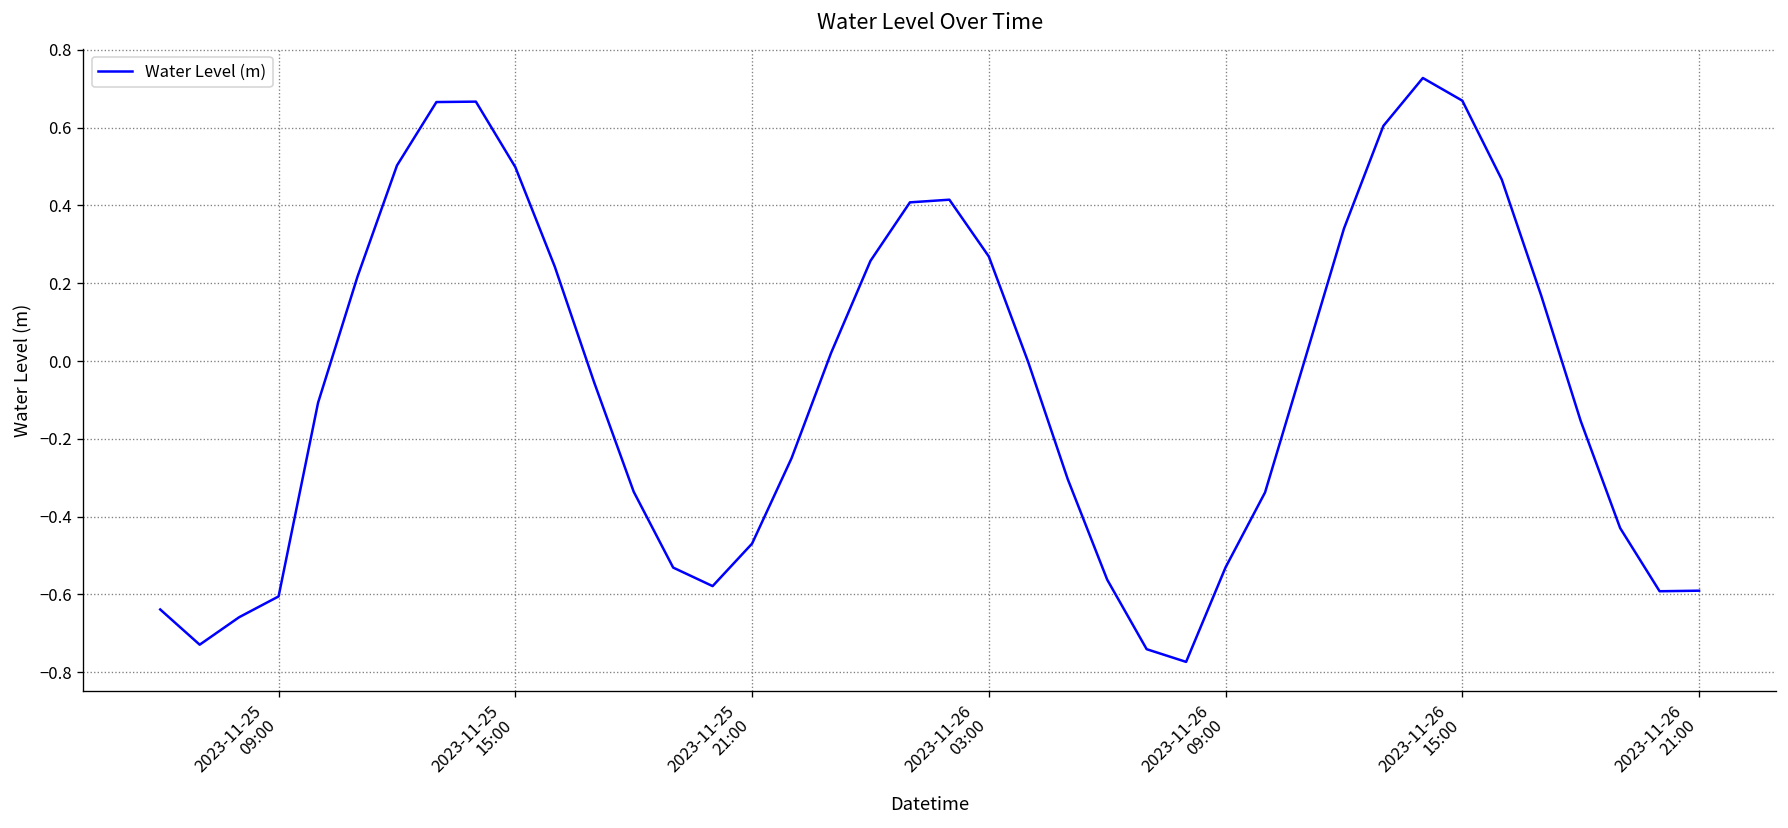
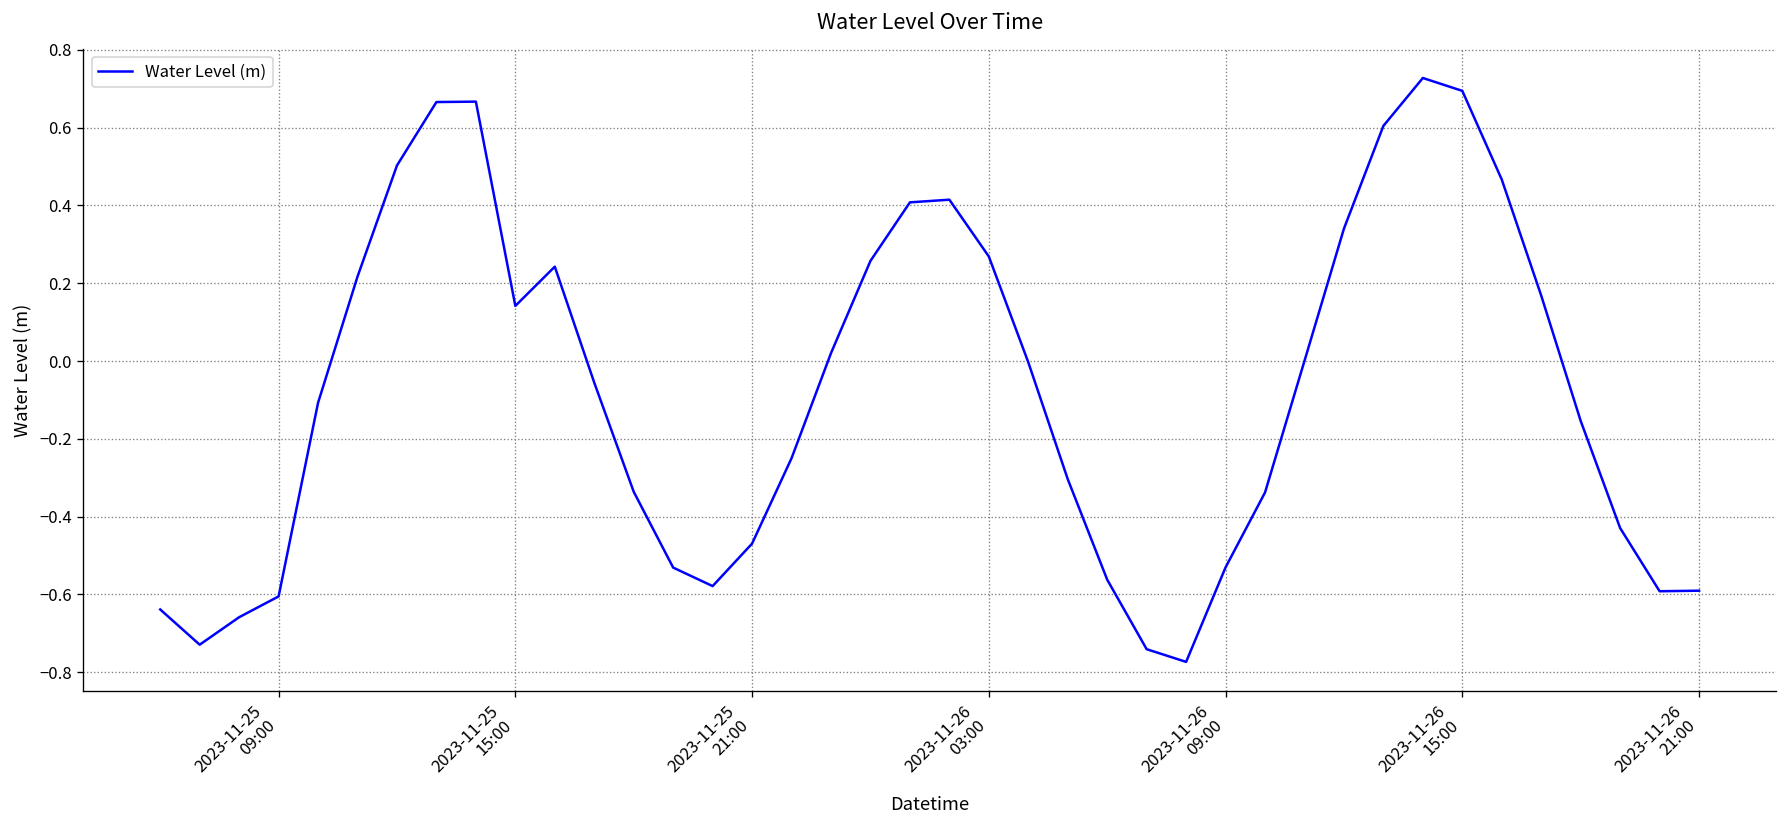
  {
    "2023-11-25 09:00": -0.60,
-   "2023-11-25 15:00": 0.50,
+   "2023-11-25 15:00": 0.14,
    "2023-11-25 21:00": -0.47,
    "2023-11-26 03:00": 0.27,
    "2023-11-26 09:00": -0.53,
-   "2023-11-26 15:00": 0.67,
+   "2023-11-26 15:00": 0.69,
    "2023-11-26 21:00": -0.59
  }
